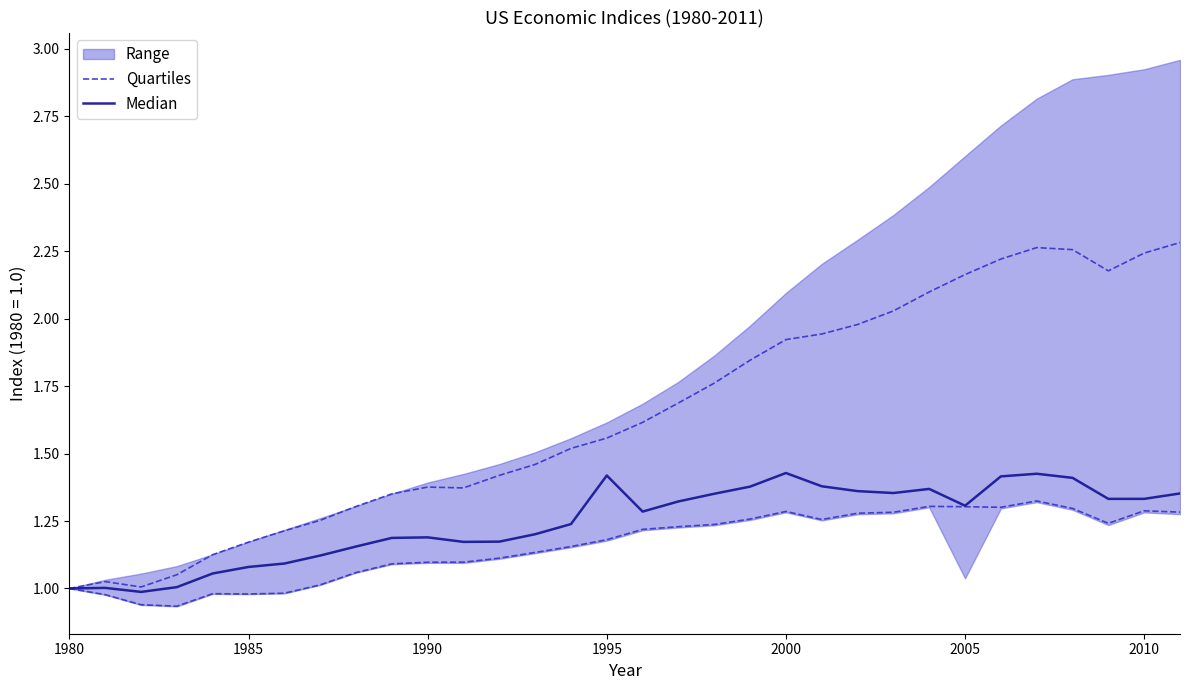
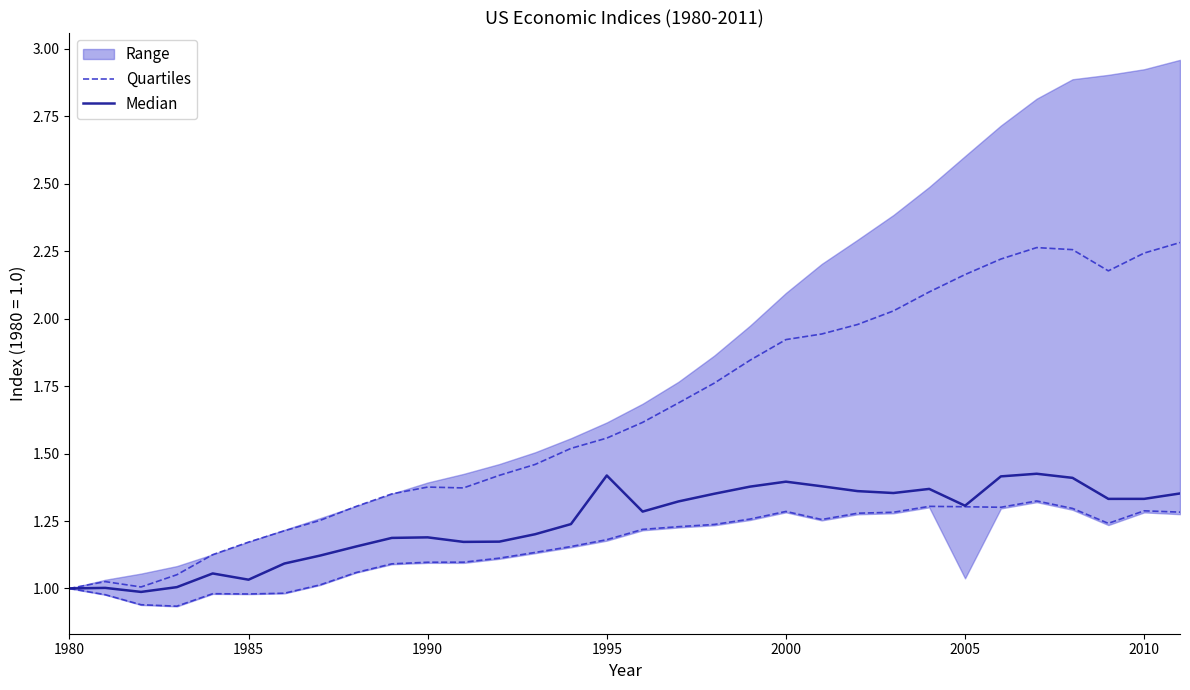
  {
    "Median": {
-     "1985": 1.08,
+     "1985": 1.03,
      "1990": 1.19,
      "1995": 1.42,
-     "2000": 1.43,
+     "2000": 1.40,
      "2010": 1.33
    }
  }
